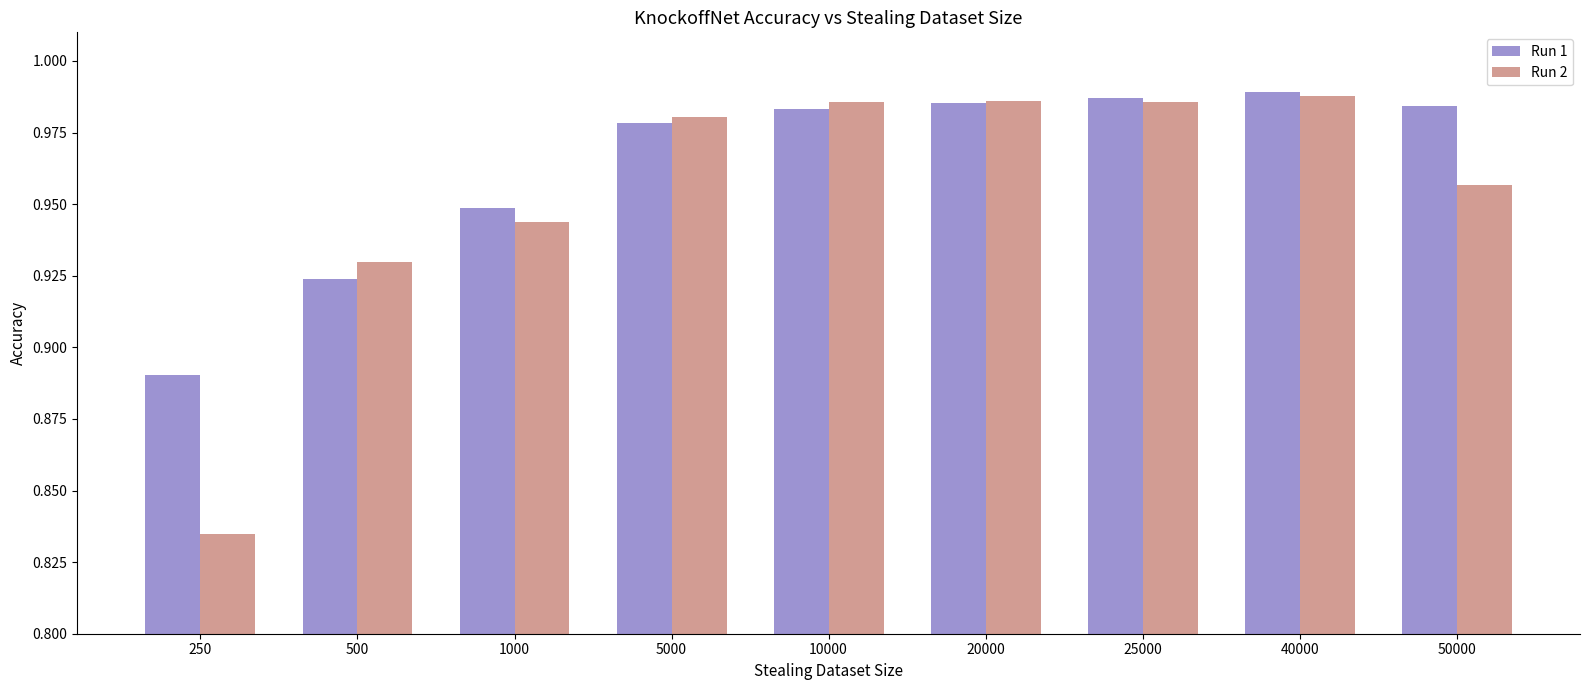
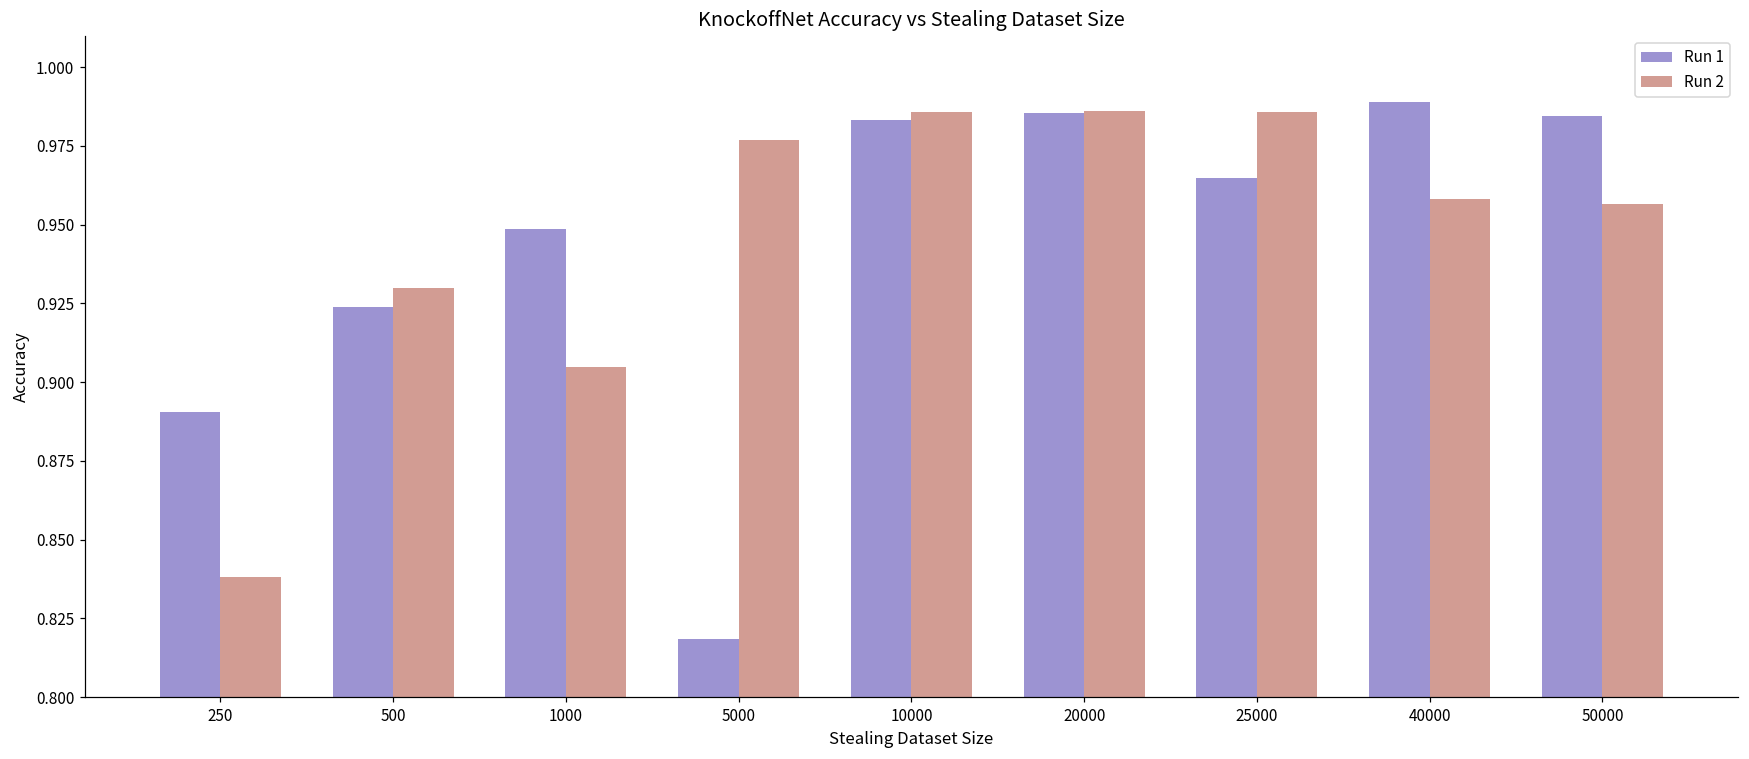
  {
    "Run 1": {
      "250": 0.890,
      "500": 0.924,
      "1000": 0.949,
-     "5000": 0.978,
+     "5000": 0.818,
      "10000": 0.983,
      "20000": 0.985,
-     "25000": 0.987,
+     "25000": 0.965,
      "40000": 0.989,
      "50000": 0.984
    },
    "Run 2": {
-     "250": 0.835,
+     "250": 0.838,
      "500": 0.930,
-     "1000": 0.944,
-     "5000": 0.981,
+     "1000": 0.905,
+     "5000": 0.977,
      "10000": 0.986,
      "20000": 0.986,
      "25000": 0.986,
-     "40000": 0.988,
+     "40000": 0.958,
      "50000": 0.957
    }
  }
